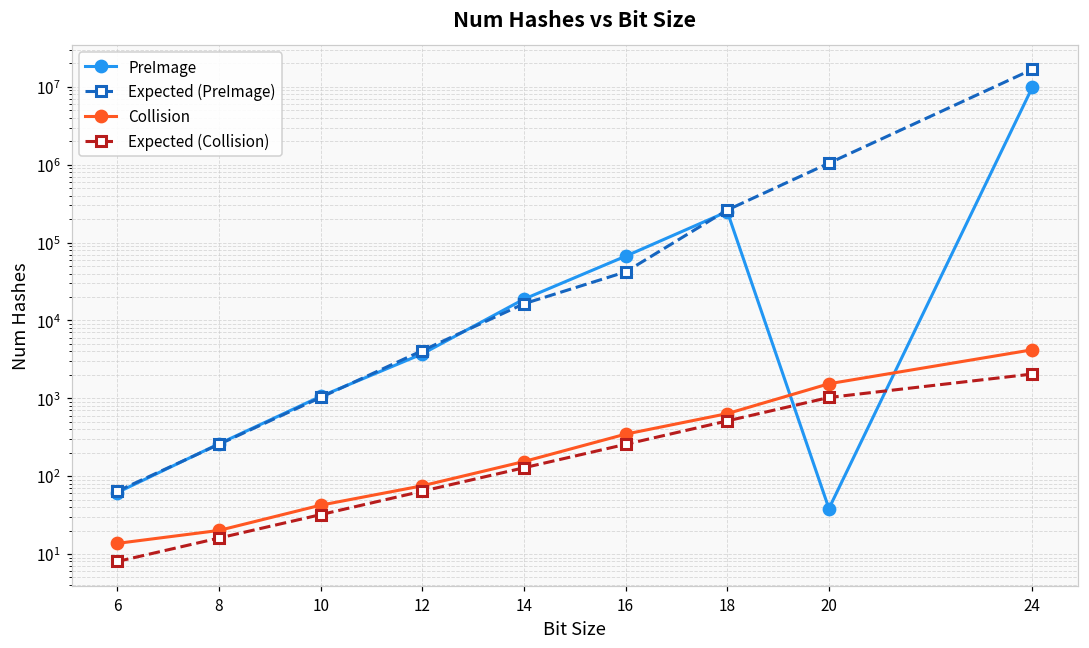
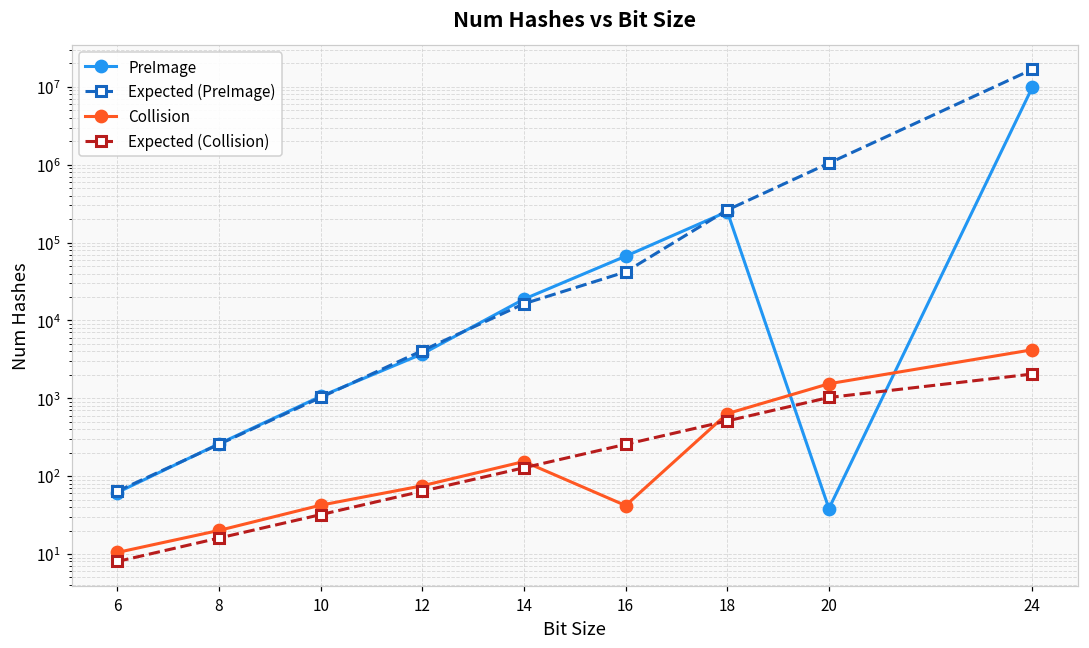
  {
    "PreImage": {
      "12": 4000,
      "14": 19000,
      "16": 70000,
      "20": 40,
      "24": 10000000
    },
    "Expected (PreImage)": {
      "12": 4000,
      "14": 16000,
      "16": 40000,
      "20": 1000000,
      "24": 17000000
    },
    "Collision": {
-     "6": 14,
+     "6": 10,
      "8": 20,
      "10": 40,
      "12": 80,
      "14": 150,
-     "16": 300,
+     "16": 40,
      "18": 600,
      "20": 1500,
      "24": 4000
    },
    "Expected (Collision)": {
      "6": 8,
      "8": 16,
      "10": 30,
      "12": 60,
      "14": 130,
      "16": 260,
      "18": 500,
      "20": 1000,
      "24": 2000
    }
  }
